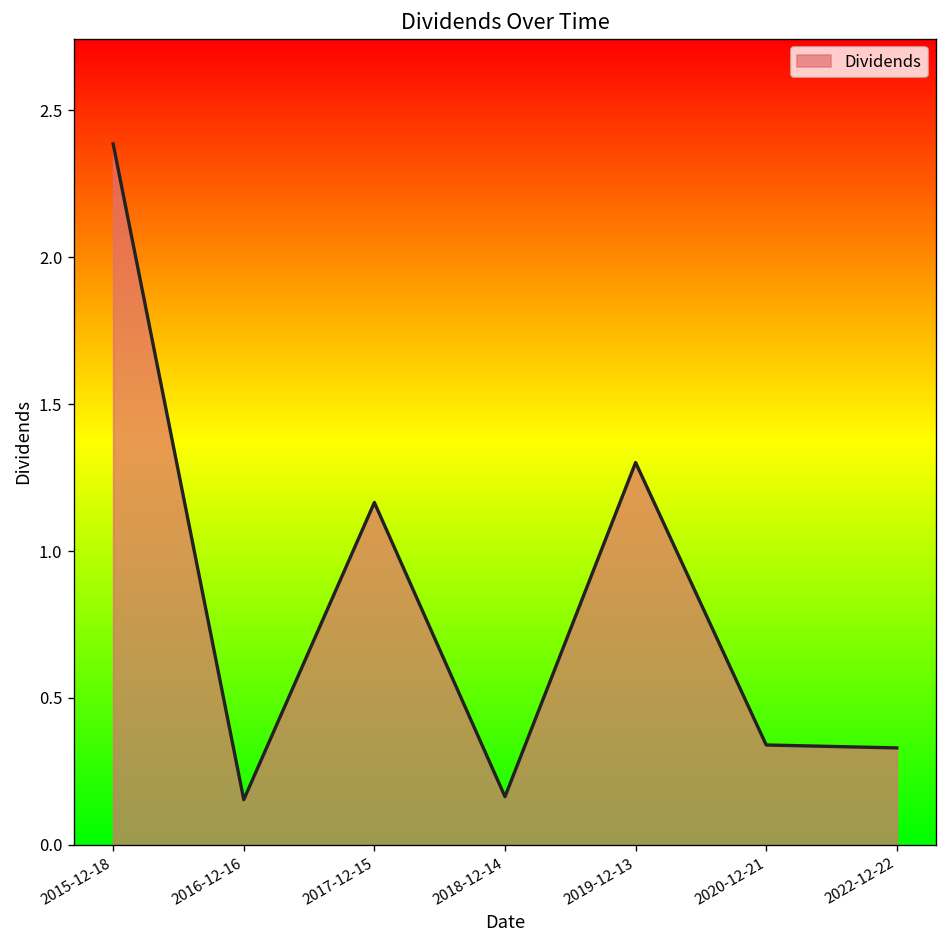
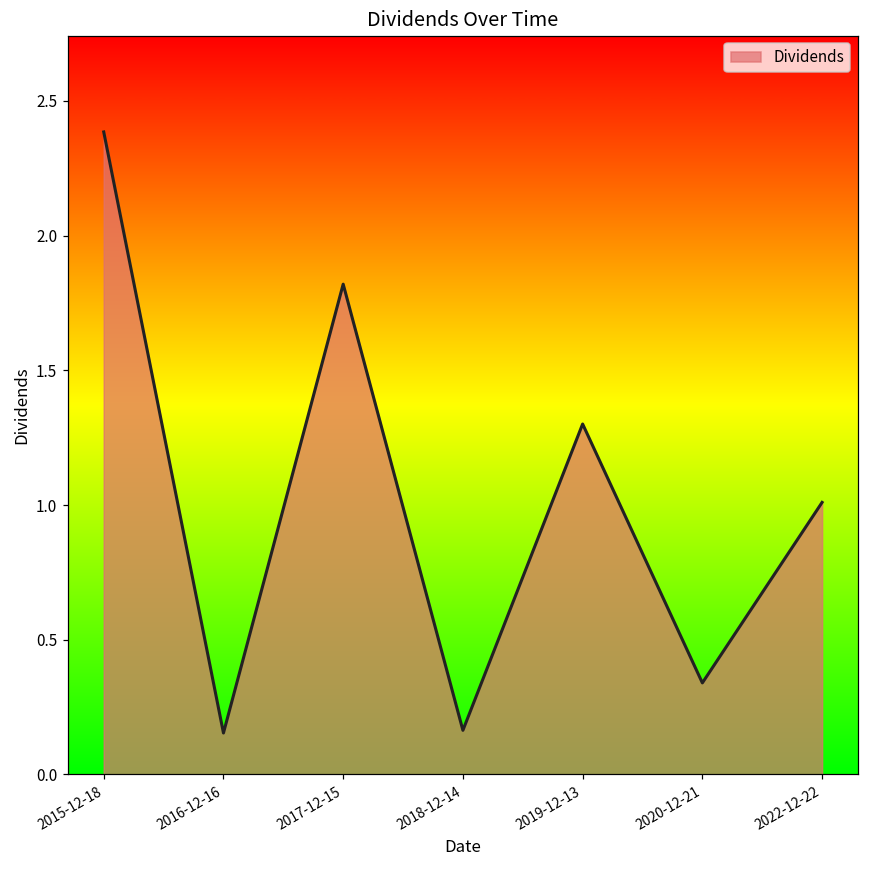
  {
    "2015-12-18": 2.39,
    "2016-12-16": 0.15,
-   "2017-12-15": 1.17,
+   "2017-12-15": 1.82,
    "2018-12-14": 0.16,
    "2019-12-13": 1.30,
    "2020-12-21": 0.34,
-   "2022-12-22": 0.33
+   "2022-12-22": 1.01
  }
